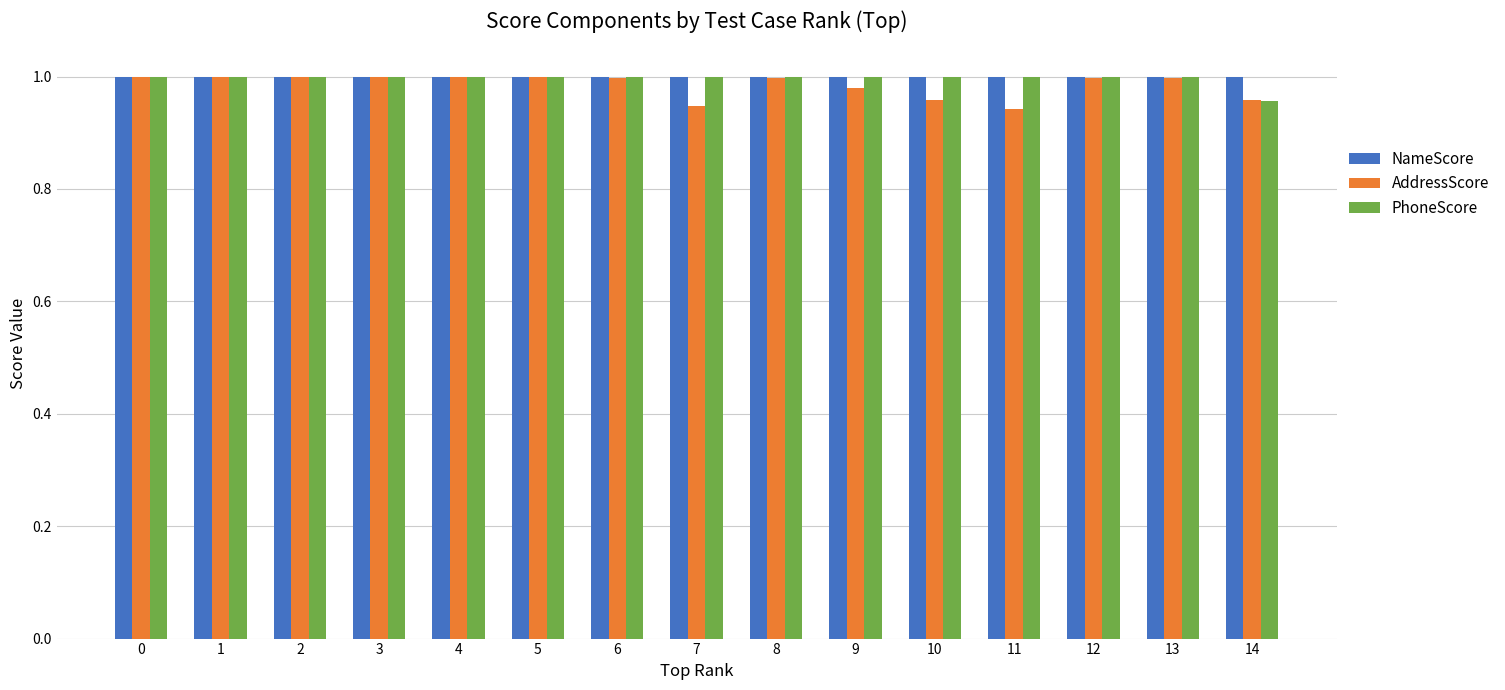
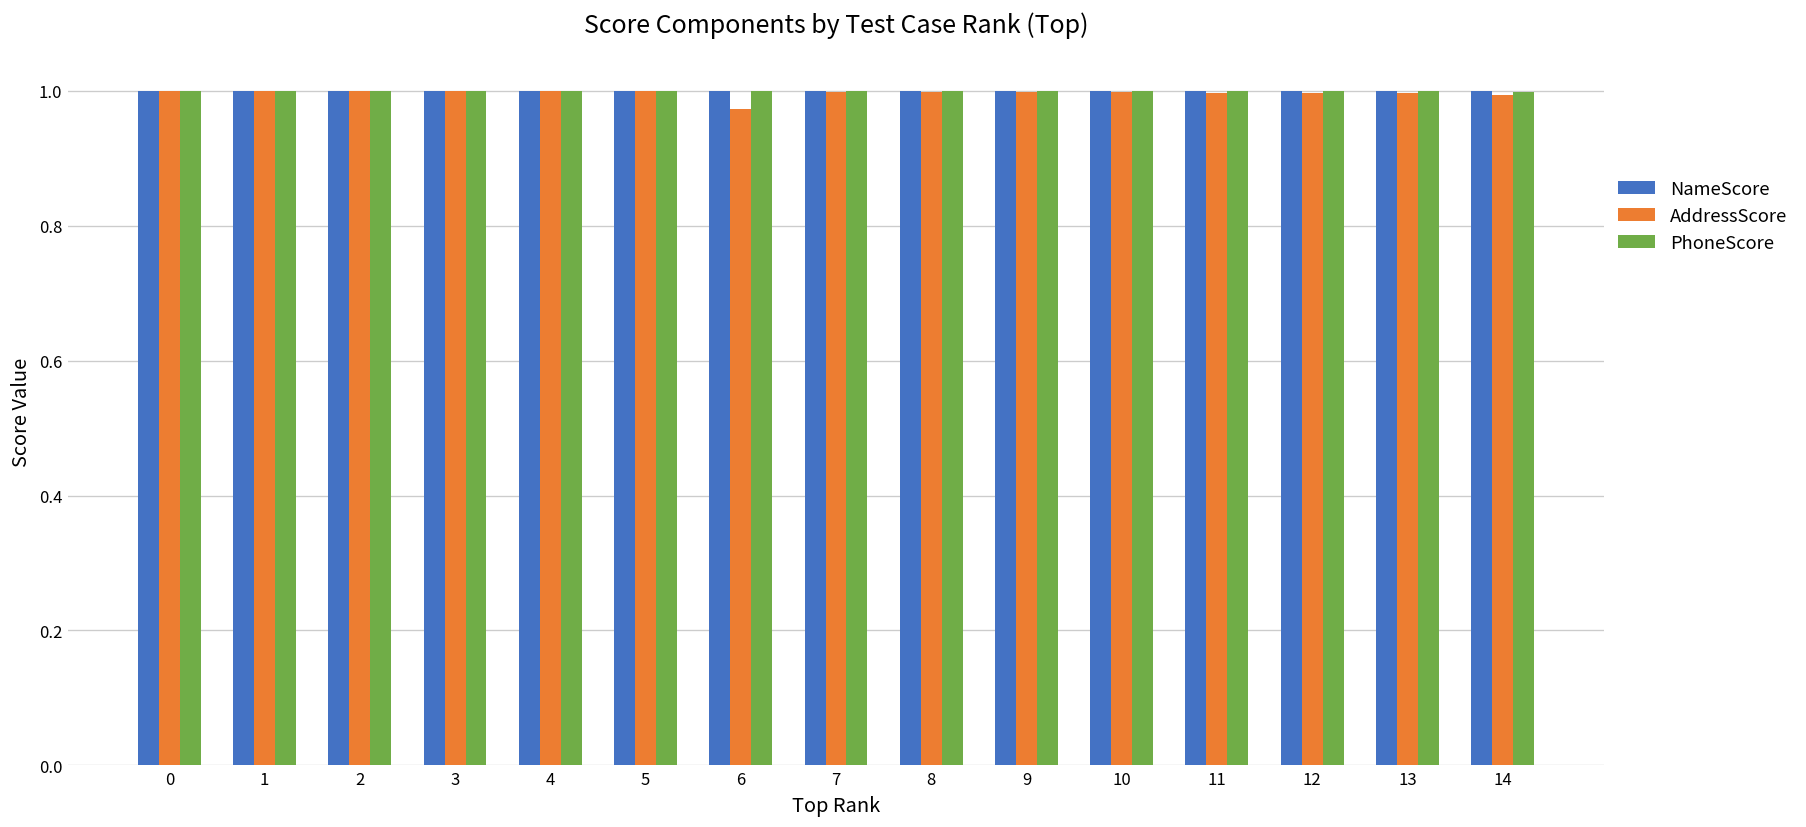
  {
    "NameScore": {
      "0": 1.00,
      "1": 1.00,
      "2": 1.00,
      "3": 1.00,
      "4": 1.00,
      "5": 1.00,
      "6": 1.00,
      "7": 1.00,
      "8": 1.00,
      "9": 1.00,
      "10": 1.00,
      "11": 1.00,
      "12": 1.00,
      "13": 1.00,
      "14": 1.00
    },
    "AddressScore": {
      "0": 1.00,
      "1": 1.00,
      "2": 1.00,
      "3": 1.00,
      "4": 1.00,
      "5": 1.00,
-     "6": 1.00,
-     "7": 0.95,
+     "6": 0.97,
+     "7": 1.00,
      "8": 1.00,
-     "9": 0.98,
-     "10": 0.96,
-     "11": 0.94,
+     "9": 1.00,
+     "10": 1.00,
+     "11": 1.00,
      "12": 1.00,
      "13": 1.00,
-     "14": 0.96
+     "14": 0.99
    },
    "PhoneScore": {
      "0": 1.00,
      "1": 1.00,
      "2": 1.00,
      "3": 1.00,
      "4": 1.00,
      "5": 1.00,
      "6": 1.00,
      "7": 1.00,
      "8": 1.00,
      "9": 1.00,
      "10": 1.00,
      "11": 1.00,
      "12": 1.00,
      "13": 1.00,
-     "14": 0.96
+     "14": 1.00
    }
  }
